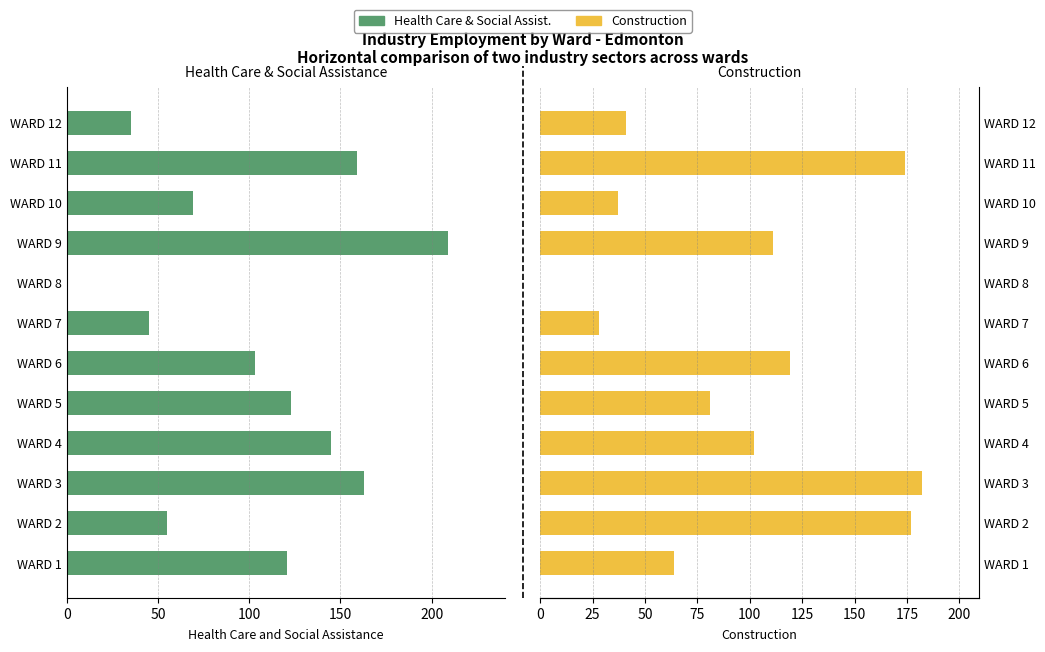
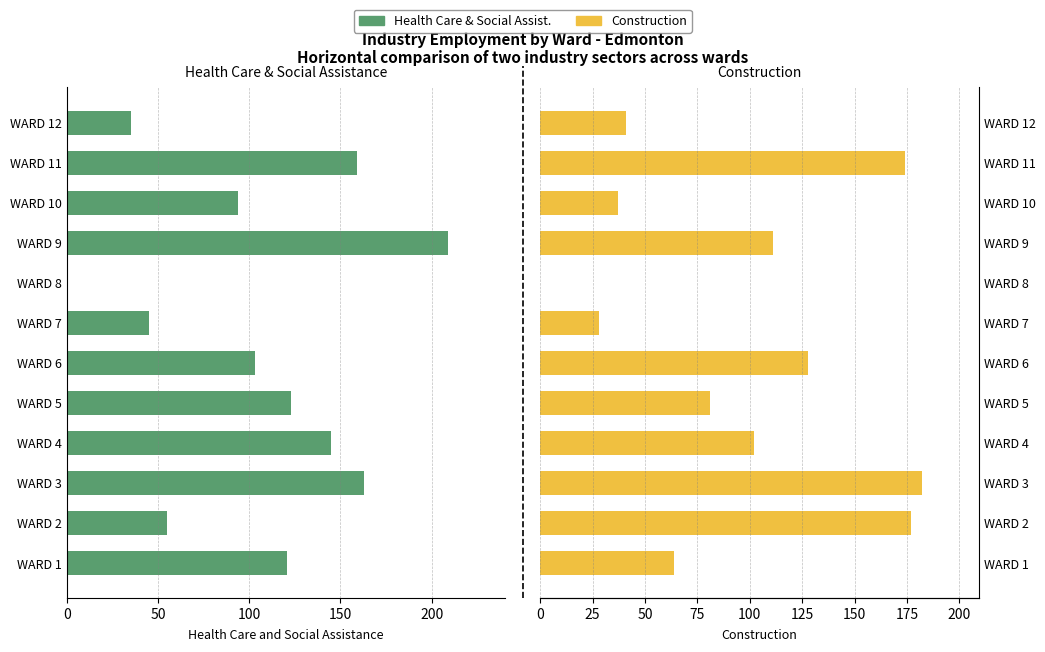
  {
    "Health Care & Social Assistance": {
      "WARD 12": 35,
      "WARD 11": 159,
-     "WARD 10": 69,
+     "WARD 10": 94,
      "WARD 9": 209,
      "WARD 8": 0,
      "WARD 7": 45,
      "WARD 6": 103,
      "WARD 5": 123,
      "WARD 4": 145,
      "WARD 3": 163,
      "WARD 2": 55,
      "WARD 1": 121
    },
    "Construction": {
      "WARD 12": 41,
      "WARD 11": 174,
      "WARD 10": 37,
      "WARD 9": 111,
      "WARD 8": 0,
      "WARD 7": 28,
-     "WARD 6": 119,
+     "WARD 6": 128,
      "WARD 5": 81,
      "WARD 4": 102,
      "WARD 3": 182,
      "WARD 2": 177,
      "WARD 1": 64
    }
  }
